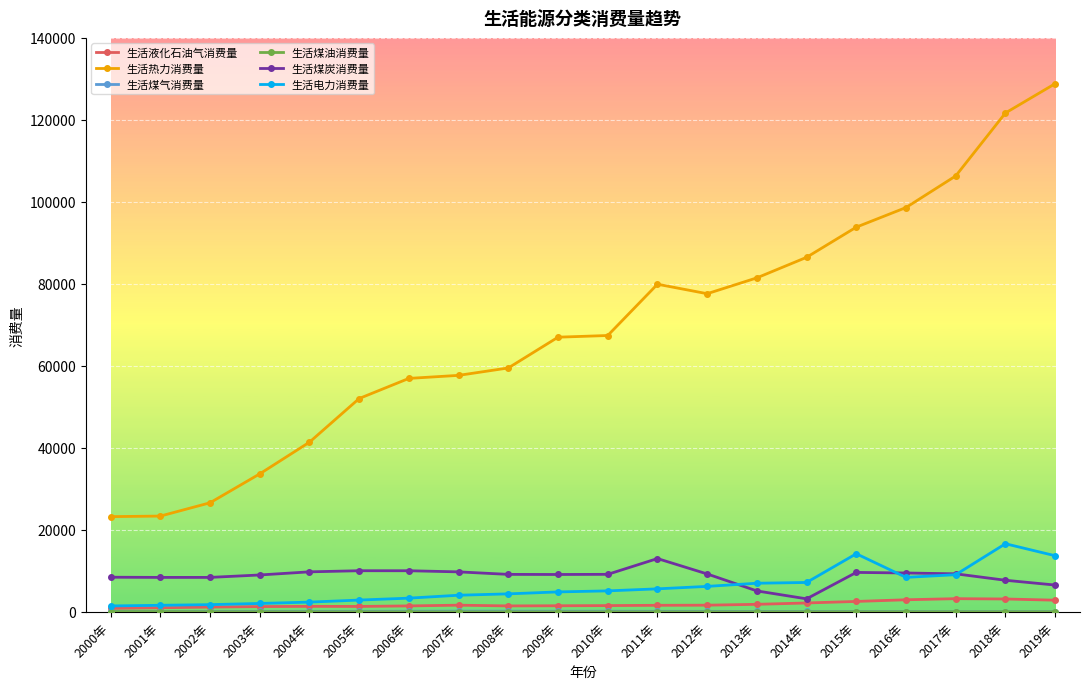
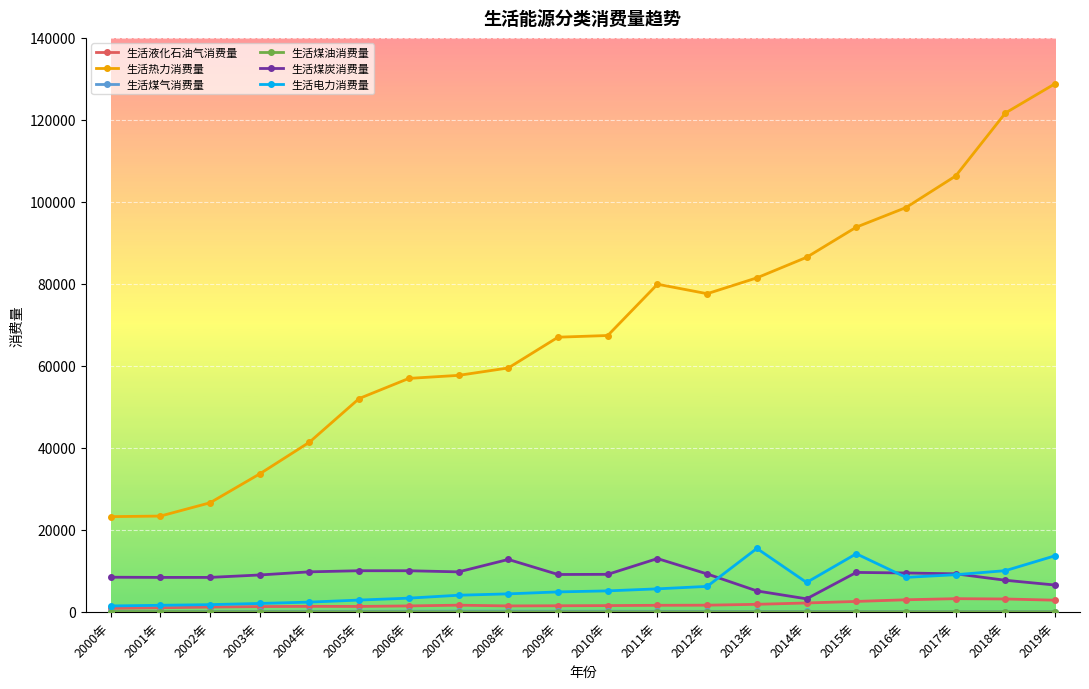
  {
    "生活液化石油气消费量": {
      "2003年": 1000,
      "2004年": 1000,
      "2005年": 1000,
      "2006年": 1000,
      "2007年": 2000,
      "2008年": 1000,
      "2009年": 1000,
      "2010年": 2000,
      "2011年": 2000,
      "2012年": 2000,
      "2013年": 2000,
      "2014年": 2000,
      "2015年": 3000,
      "2016年": 3000,
      "2017年": 3000,
      "2018年": 3000,
      "2019年": 3000
    },
    "生活热力消费量": {
      "2000年": 23000,
      "2001年": 23000,
      "2002年": 27000,
      "2003年": 34000,
      "2004年": 41000,
      "2005年": 52000,
      "2006年": 57000,
      "2007年": 58000,
      "2008年": 59000,
      "2009年": 67000,
      "2010年": 67000,
      "2011年": 80000,
      "2012年": 78000,
      "2013年": 81000,
      "2014年": 86000,
      "2015年": 94000,
      "2016年": 99000,
      "2017年": 106000,
      "2018年": 122000,
      "2019年": 129000
    },
    "生活煤炭消费量": {
      "2000年": 8000,
      "2001年": 8000,
      "2002年": 8000,
      "2003年": 9000,
      "2004年": 10000,
      "2005年": 10000,
      "2006年": 10000,
      "2007年": 10000,
-     "2008年": 9000,
+     "2008年": 13000,
      "2009年": 9000,
      "2010年": 9000,
      "2011年": 13000,
      "2012年": 9000,
      "2013年": 5000,
      "2014年": 3000,
      "2015年": 10000,
      "2016年": 9000,
      "2018年": 8000,
      "2019年": 7000
    },
    "生活电力消费量": {
      "2003年": 2000,
      "2004年": 2000,
      "2005年": 3000,
      "2006年": 3000,
      "2007年": 4000,
      "2008年": 4000,
      "2009年": 5000,
      "2010年": 5000,
      "2011年": 6000,
      "2012年": 6000,
-     "2013年": 7000,
+     "2013年": 15000,
      "2014年": 7000,
      "2015年": 14000,
      "2016年": 8000,
-     "2018年": 17000,
+     "2018年": 10000,
      "2019年": 14000
    }
  }
